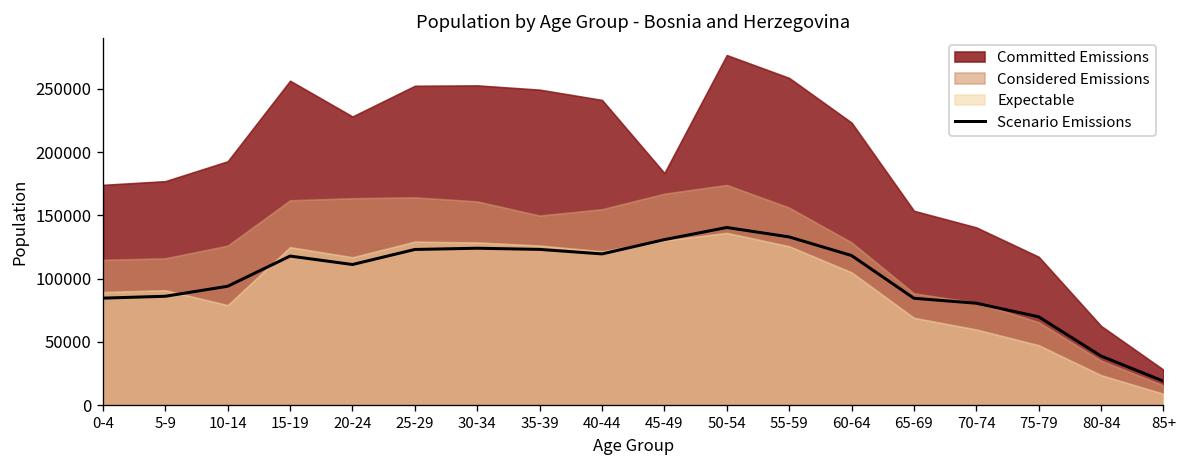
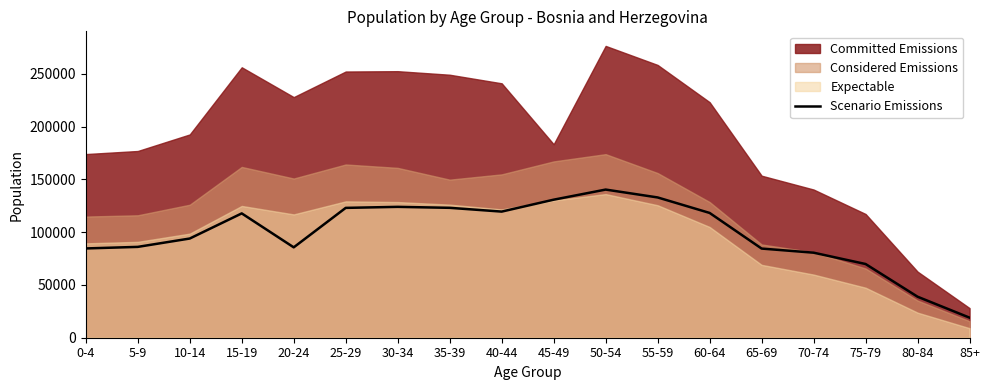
  {
    "Scenario Emissions": {
      "0-4": 85000,
      "5-9": 86000,
      "10-14": 94000,
      "15-19": 118000,
-     "20-24": 111000,
+     "20-24": 86000,
      "25-29": 123000,
      "30-34": 124000,
      "35-39": 123000,
      "50-54": 140000,
      "55-59": 133000,
      "60-64": 118000,
      "65-69": 85000,
      "75-79": 70000,
      "80-84": 39000,
      "85+": 19000
    },
    "Committed Emissions": {
      "0-4": 174000,
      "5-9": 177000,
      "10-14": 193000,
      "15-19": 256000,
      "20-24": 228000,
      "25-29": 252000,
      "30-34": 253000,
      "35-39": 249000,
      "40-44": 241000,
      "45-49": 183000,
      "50-54": 277000,
      "55-59": 259000,
      "60-64": 223000,
      "65-69": 154000,
      "70-74": 140000,
      "75-79": 117000,
      "80-84": 63000,
      "85+": 28000
    },
    "Considered Emissions": {
      "0-4": 115000,
      "5-9": 116000,
      "10-14": 126000,
      "15-19": 162000,
-     "20-24": 163000,
+     "20-24": 151000,
      "25-29": 164000,
      "30-34": 161000,
      "35-39": 150000,
      "40-44": 155000,
      "45-49": 167000,
      "50-54": 174000,
      "55-59": 156000,
      "60-64": 129000,
      "65-69": 88000,
      "75-79": 66000,
      "80-84": 35000,
      "85+": 16000
    },
    "Expectable": {
      "0-4": 89000,
      "5-9": 91000,
-     "10-14": 79000,
+     "10-14": 99000,
      "15-19": 125000,
      "20-24": 117000,
      "25-29": 129000,
      "30-34": 129000,
      "35-39": 126000,
      "50-54": 136000,
      "55-59": 126000,
      "60-64": 105000,
      "65-69": 69000,
      "70-74": 60000,
      "75-79": 47000,
      "80-84": 24000,
      "85+": 9000
    }
  }
